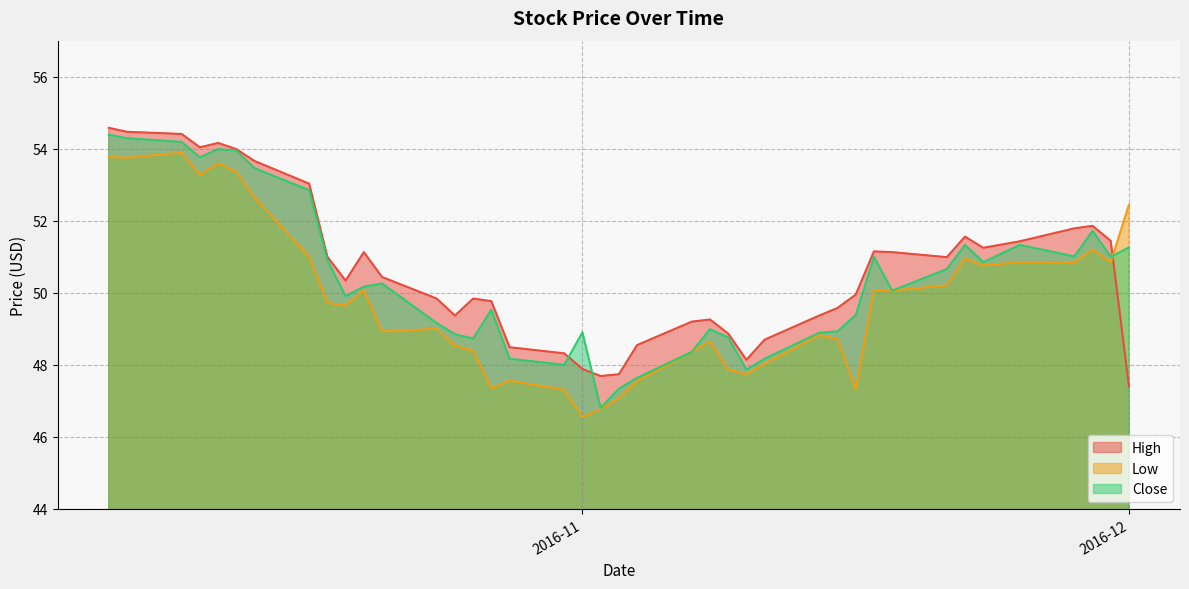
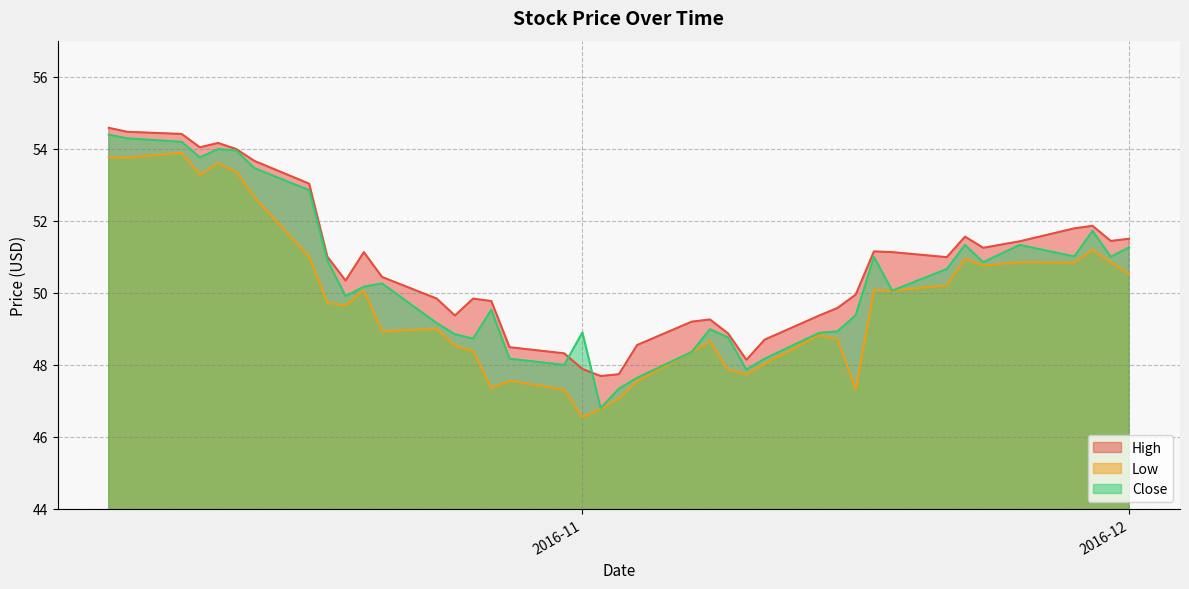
  {
    "High": {
      "2016-11": 47.9,
-     "2016-12": 47.4
+     "2016-12": 51.5
    },
    "Low": {
      "2016-11": 46.5,
-     "2016-12": 52.5
+     "2016-12": 50.5
    },
    "Close": {
      "2016-11": 48.9,
      "2016-12": 51.3
    }
  }
